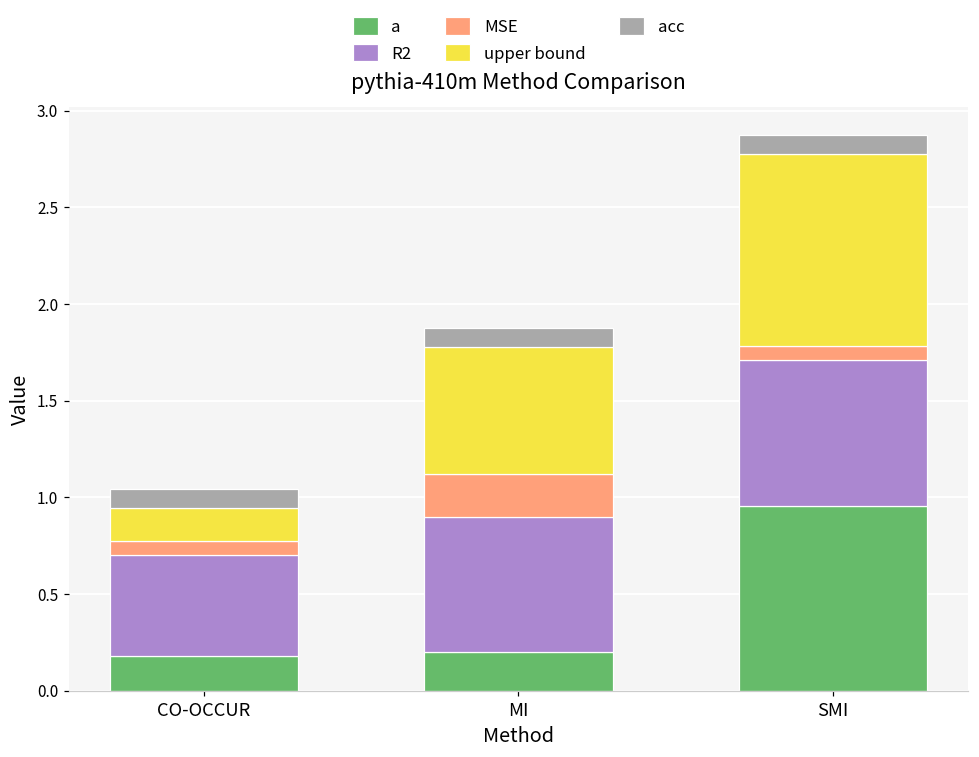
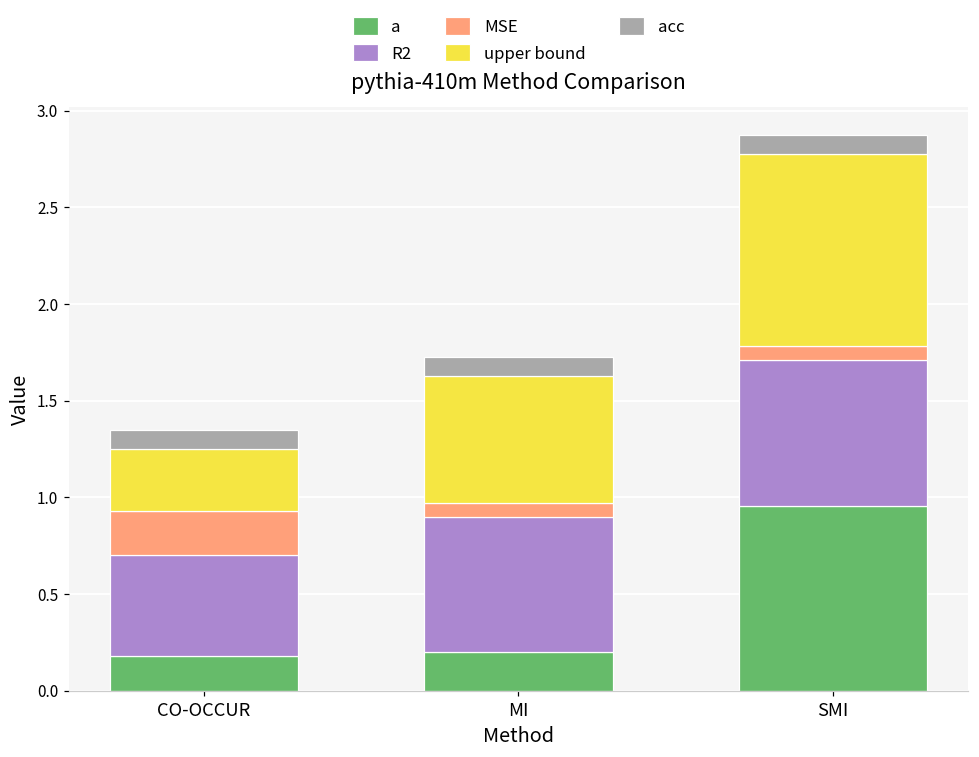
  {
    "a": {
      "CO-OCCUR": 0.18,
      "MI": 0.20,
      "SMI": 0.95
    },
    "MSE": {
-     "CO-OCCUR": 0.07,
-     "MI": 0.22,
+     "CO-OCCUR": 0.23,
+     "MI": 0.07,
      "SMI": 0.07
    },
    "upper bound": {
-     "CO-OCCUR": 0.17,
+     "CO-OCCUR": 0.32,
      "MI": 0.66,
      "SMI": 0.99
    }
  }
